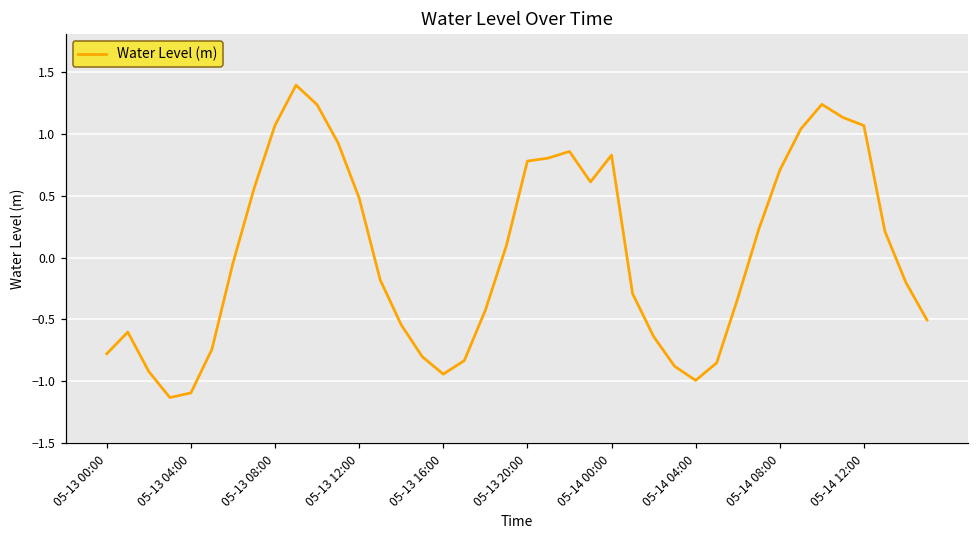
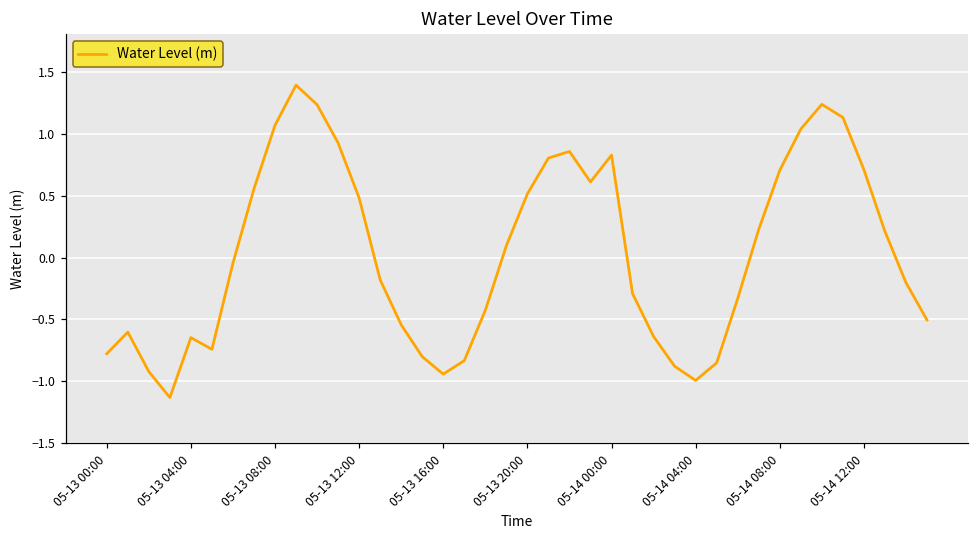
  {
    "05-13 00:00": -0.78,
-   "05-13 04:00": -1.09,
+   "05-13 04:00": -0.65,
    "05-13 08:00": 1.07,
    "05-13 12:00": 0.48,
    "05-13 16:00": -0.94,
-   "05-13 20:00": 0.78,
+   "05-13 20:00": 0.51,
    "05-14 00:00": 0.83,
    "05-14 04:00": -0.99,
    "05-14 08:00": 0.70,
-   "05-14 12:00": 1.06
+   "05-14 12:00": 0.71
  }
